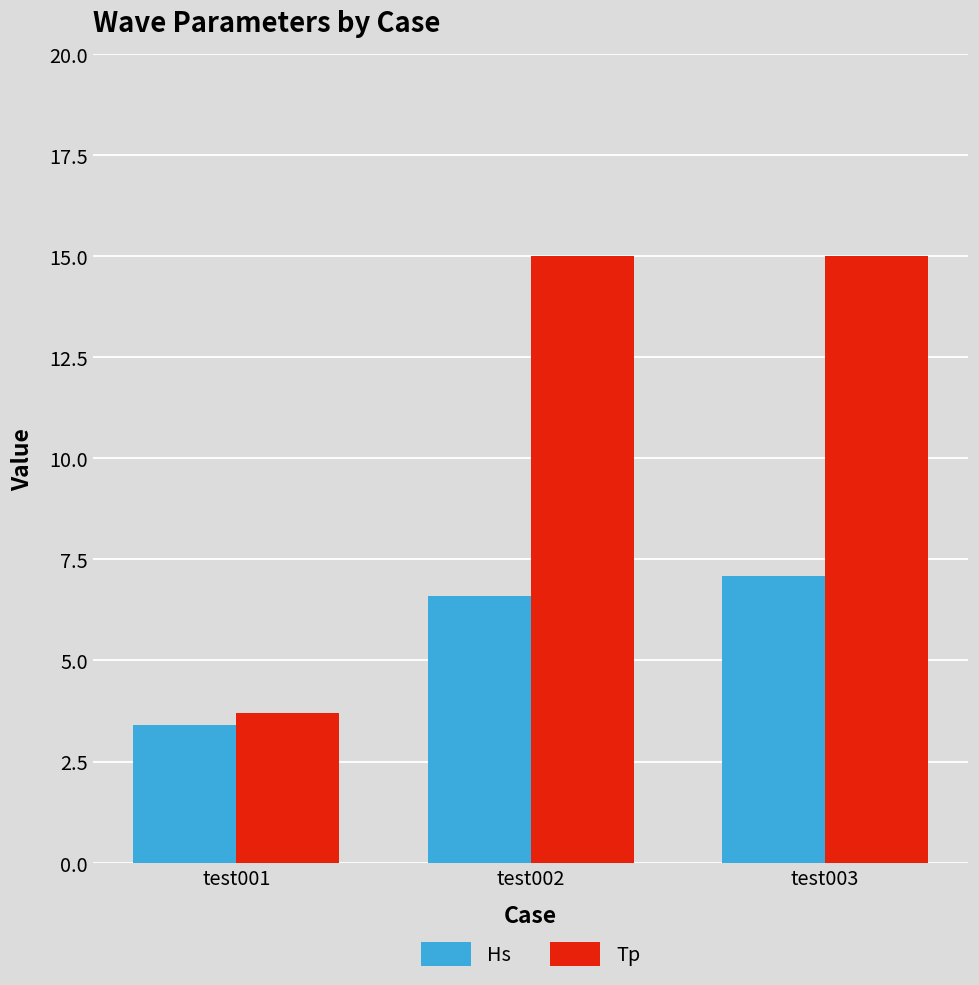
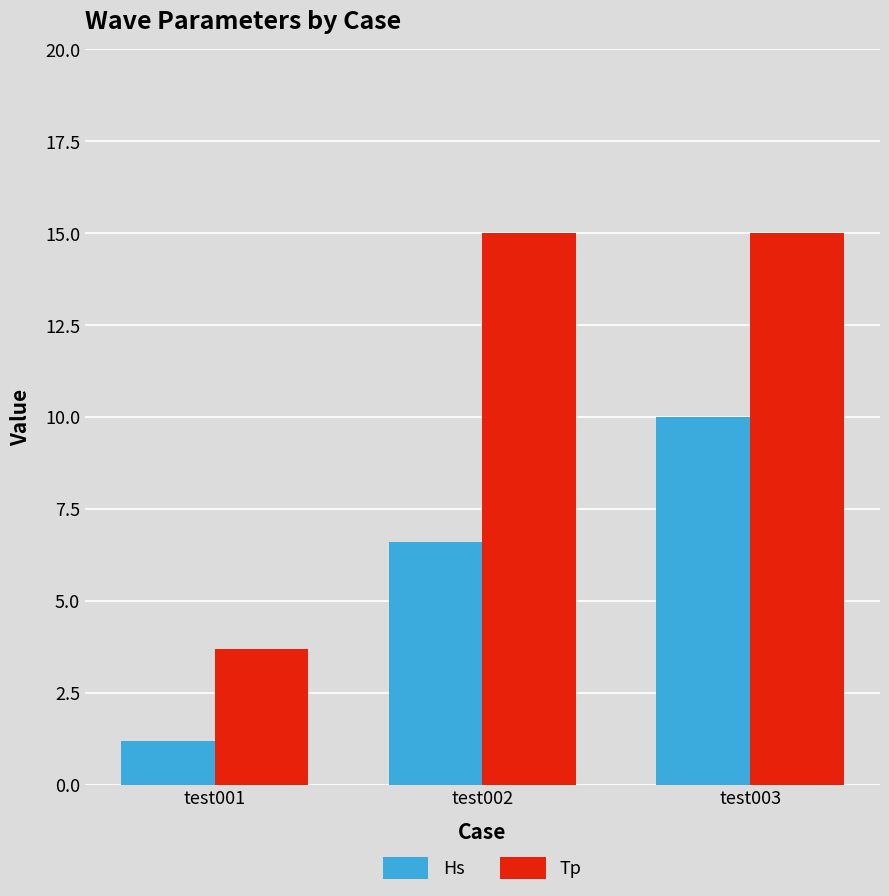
  {
    "Hs": {
-     "test001": 3.4,
+     "test001": 1.2,
      "test002": 6.6,
-     "test003": 7.1
+     "test003": 10.0
    },
    "Tp": {
      "test001": 3.7,
      "test002": 15.0,
      "test003": 15.0
    }
  }
